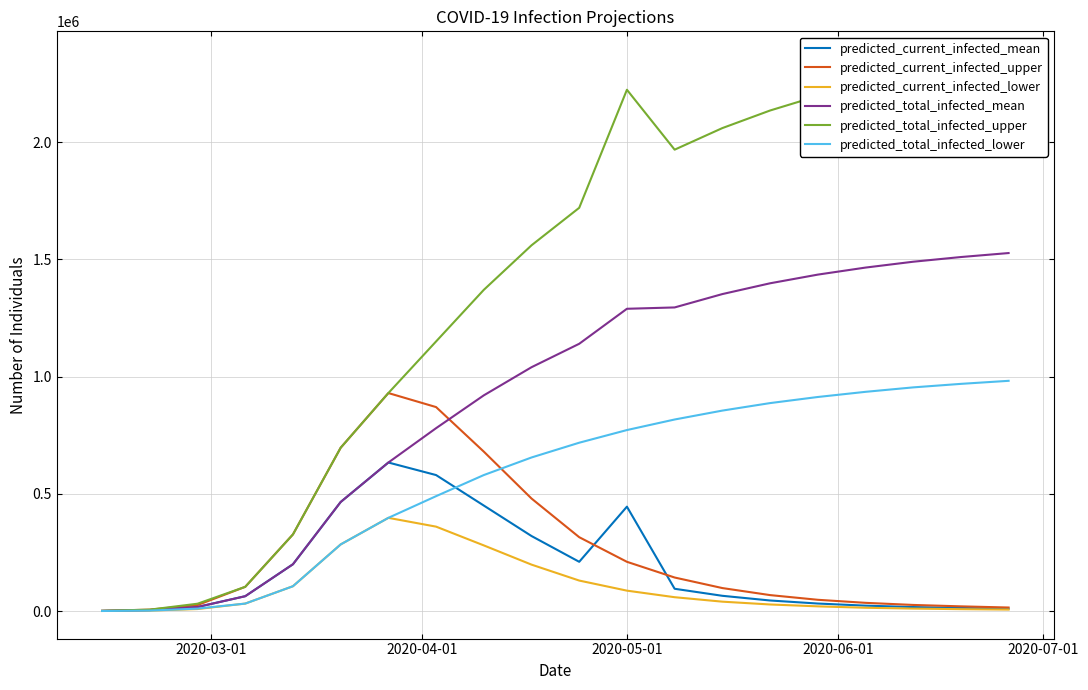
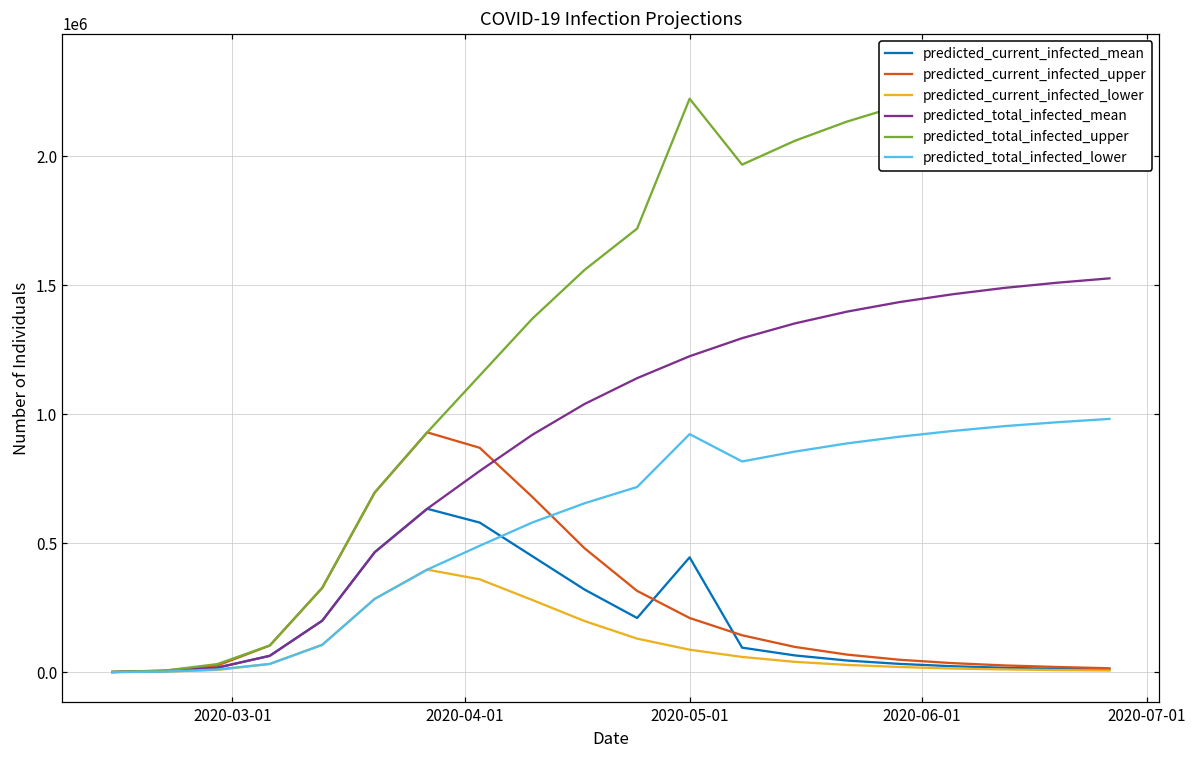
  {
    "predicted_current_infected_mean": {
      "2020-05-01": 450000
    },
    "predicted_current_infected_upper": {
      "2020-05-01": 210000
    },
    "predicted_current_infected_lower": {
      "2020-05-01": 90000
    },
    "predicted_total_infected_mean": {
-     "2020-05-01": 1290000
+     "2020-05-01": 1230000
    },
    "predicted_total_infected_upper": {
      "2020-05-01": 2220000
    },
    "predicted_total_infected_lower": {
-     "2020-05-01": 770000
+     "2020-05-01": 920000
    }
  }
